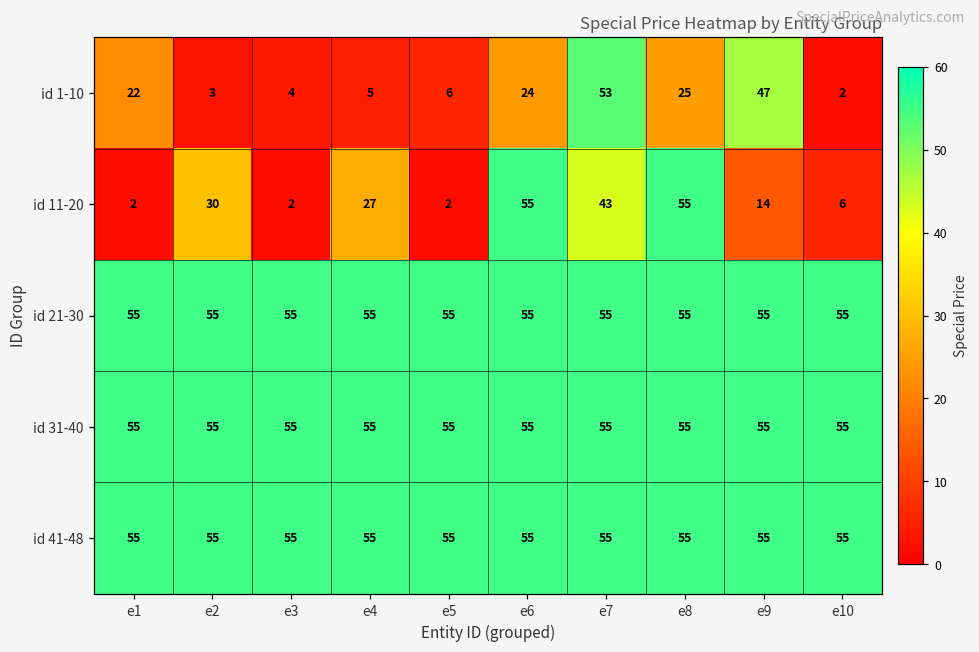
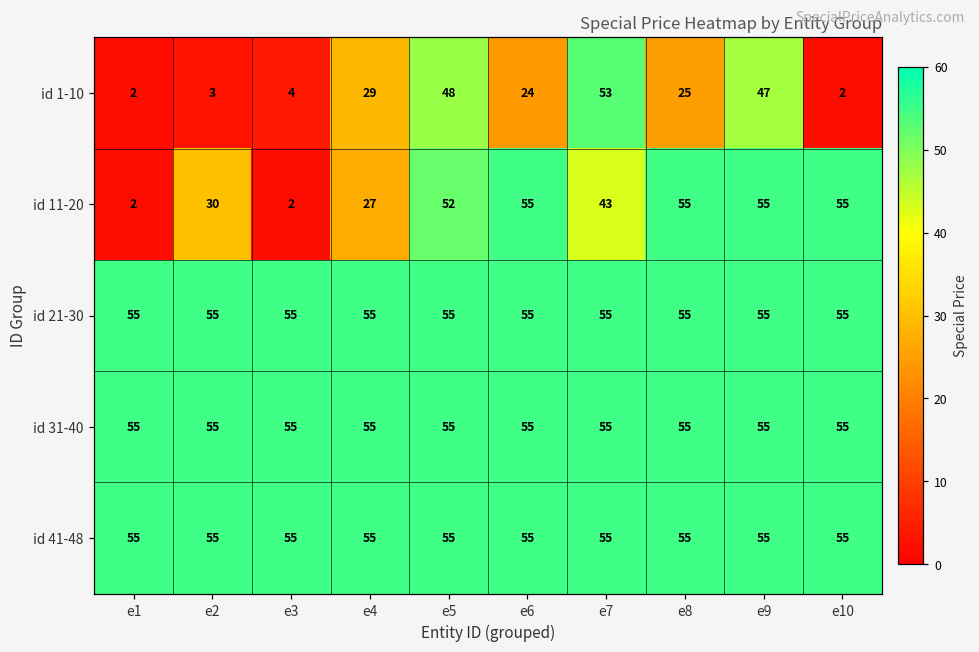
  {
    "id 1-10": {
-     "e1": 22,
+     "e1": 2,
      "e2": 3,
      "e3": 4,
-     "e4": 5,
-     "e5": 6,
+     "e4": 29,
+     "e5": 48,
      "e6": 24,
      "e7": 53,
      "e8": 25,
      "e9": 47,
      "e10": 2
    },
    "id 11-20": {
      "e1": 2,
      "e2": 30,
      "e3": 2,
      "e4": 27,
-     "e5": 2,
+     "e5": 52,
      "e6": 55,
      "e7": 43,
      "e8": 55,
-     "e9": 14,
-     "e10": 6
+     "e9": 55,
+     "e10": 55
    },
    "id 21-30": {
      "e1": 55,
      "e2": 55,
      "e3": 55,
      "e4": 55,
      "e5": 55,
      "e6": 55,
      "e7": 55,
      "e8": 55,
      "e9": 55,
      "e10": 55
    },
    "id 31-40": {
      "e1": 55,
      "e2": 55,
      "e3": 55,
      "e4": 55,
      "e5": 55,
      "e6": 55,
      "e7": 55,
      "e8": 55,
      "e9": 55,
      "e10": 55
    },
    "id 41-48": {
      "e1": 55,
      "e2": 55,
      "e3": 55,
      "e4": 55,
      "e5": 55,
      "e6": 55,
      "e7": 55,
      "e8": 55,
      "e9": 55,
      "e10": 55
    }
  }
